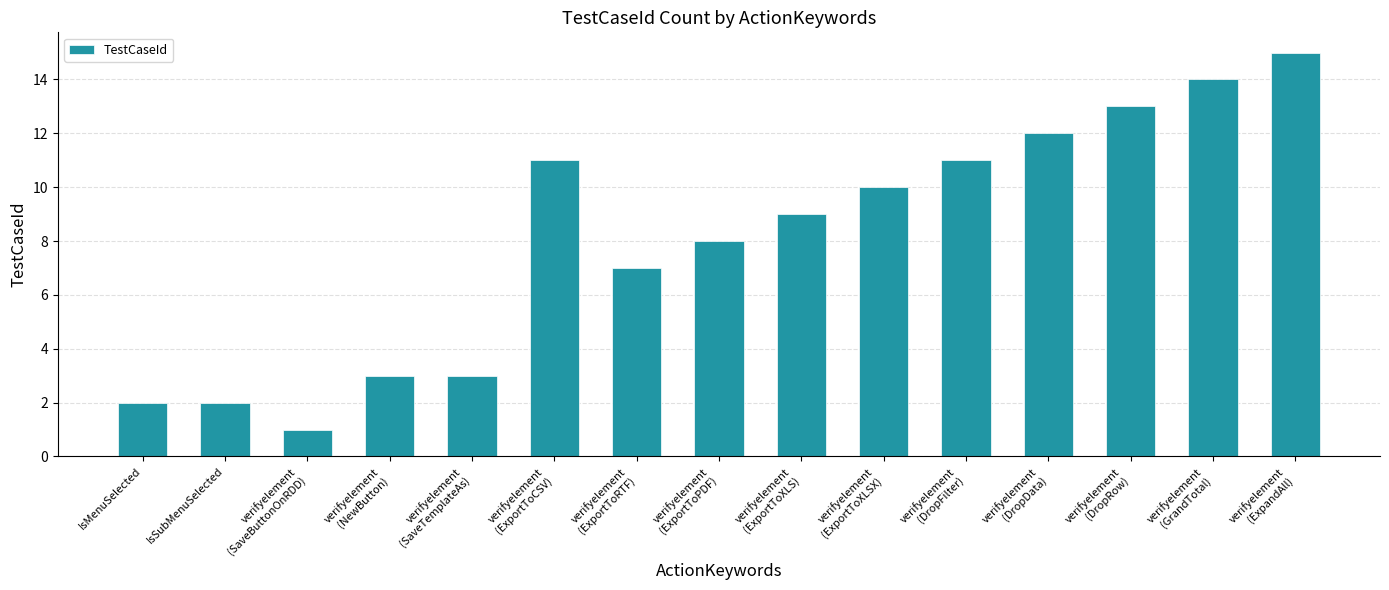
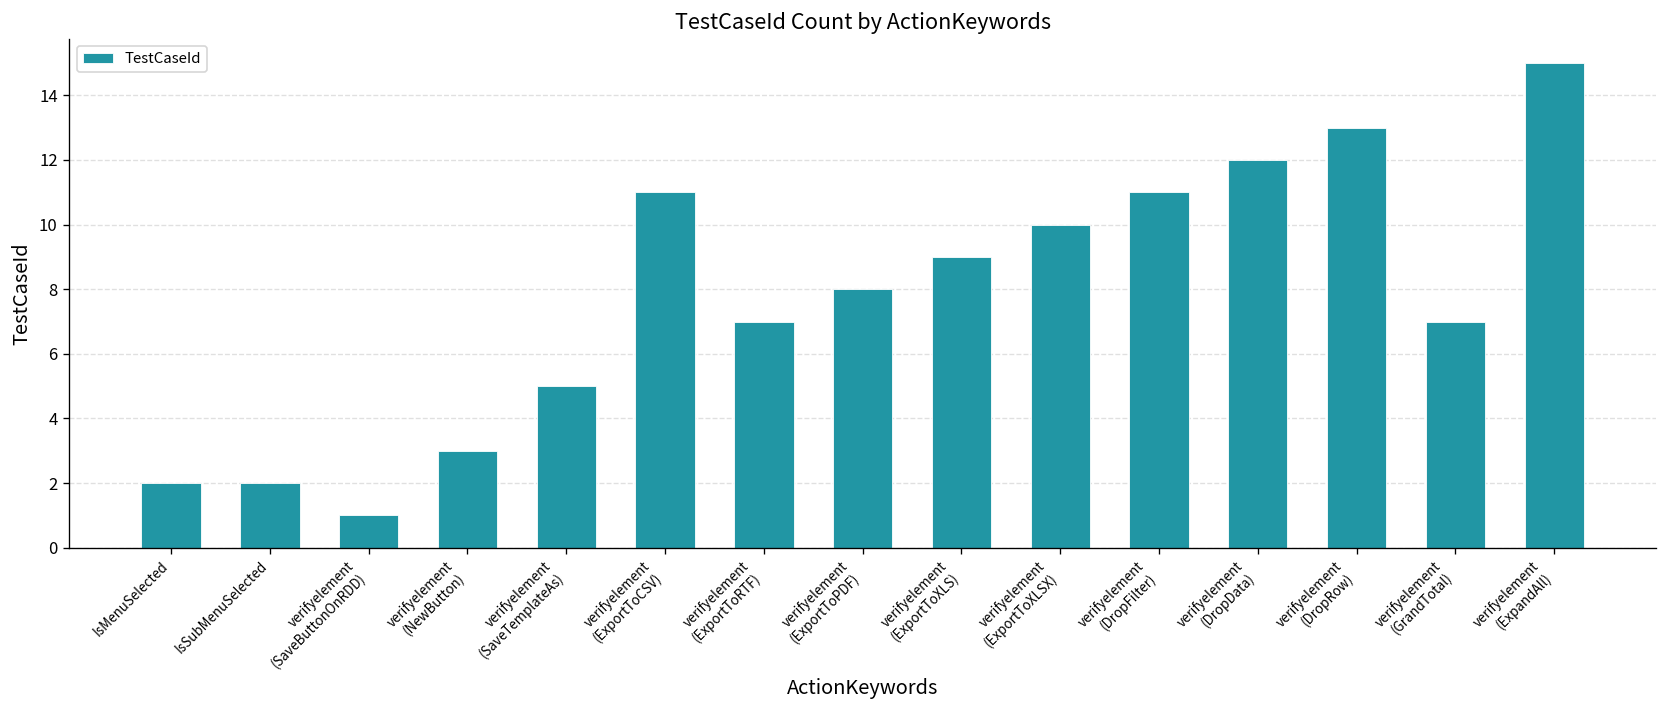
  {
    "IsMenuSelected": 2,
    "IsSubMenuSelected": 2,
    "verifyelement (SaveButtonOnRDD)": 1,
    "verifyelement (NewButton)": 3,
-   "verifyelement (SaveTemplateAs)": 3,
+   "verifyelement (SaveTemplateAs)": 5,
    "verifyelement (ExportToCSV)": 11,
    "verifyelement (ExportToRTF)": 7,
    "verifyelement (ExportToPDF)": 8,
    "verifyelement (ExportToXLS)": 9,
    "verifyelement (ExportToXLSX)": 10,
    "verifyelement (DropFilter)": 11,
    "verifyelement (DropData)": 12,
    "verifyelement (DropRow)": 13,
-   "verifyelement (GrandTotal)": 14,
+   "verifyelement (GrandTotal)": 7,
    "verifyelement (ExpandAll)": 15
  }
